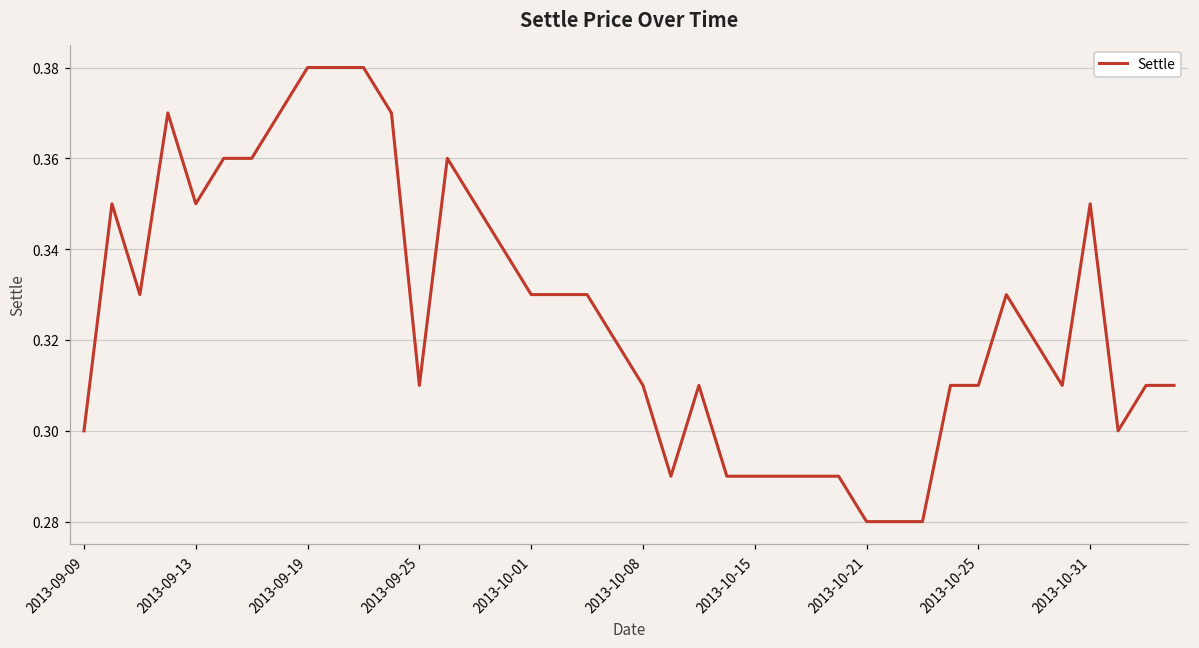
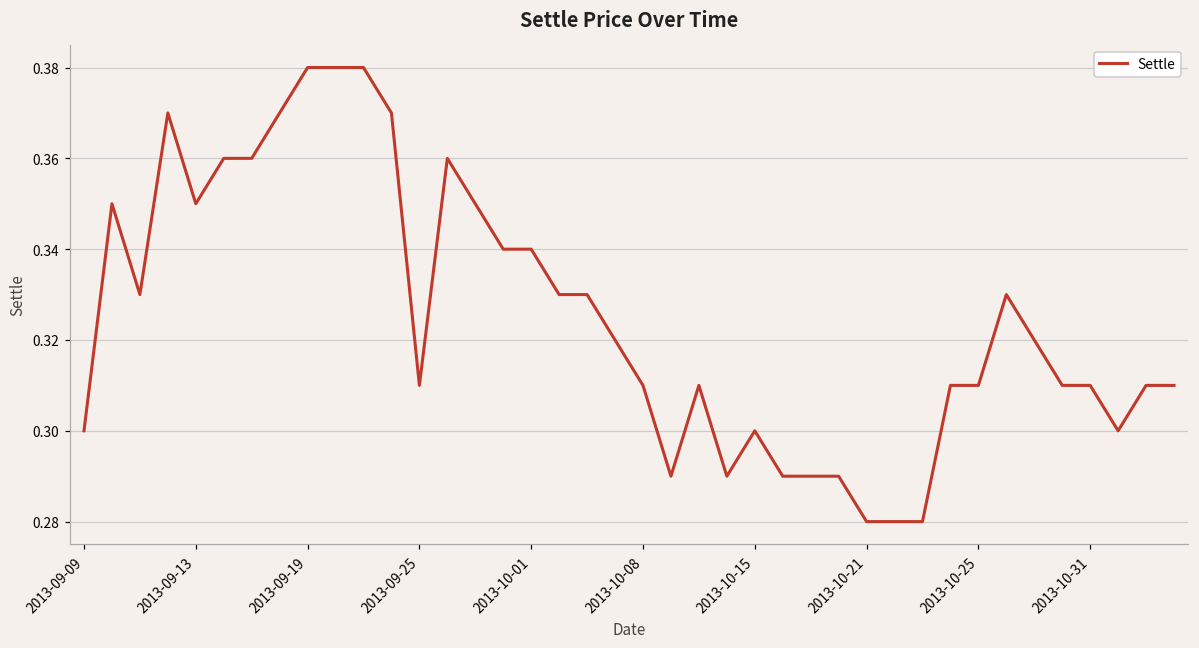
  {
    "2013-09-09": 0.30,
    "2013-09-13": 0.35,
    "2013-09-19": 0.38,
    "2013-09-25": 0.31,
-   "2013-10-01": 0.33,
+   "2013-10-01": 0.34,
    "2013-10-08": 0.31,
-   "2013-10-15": 0.29,
+   "2013-10-15": 0.30,
    "2013-10-21": 0.28,
    "2013-10-25": 0.31,
-   "2013-10-31": 0.35
+   "2013-10-31": 0.31
  }
